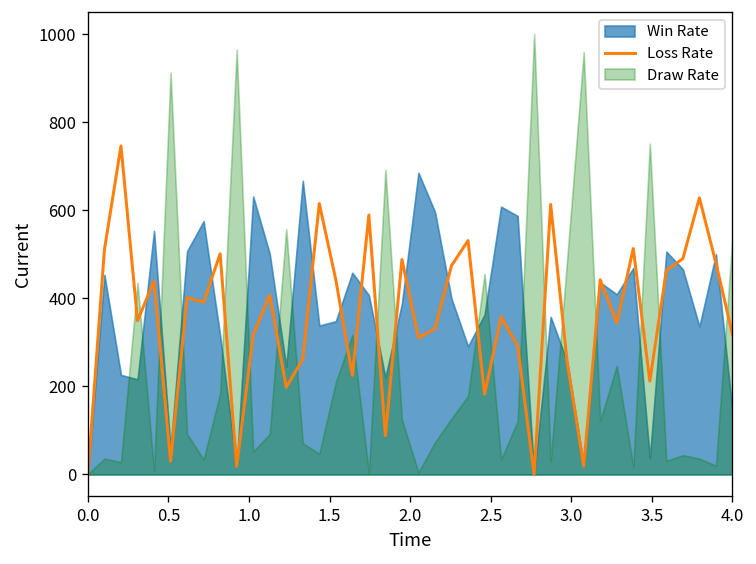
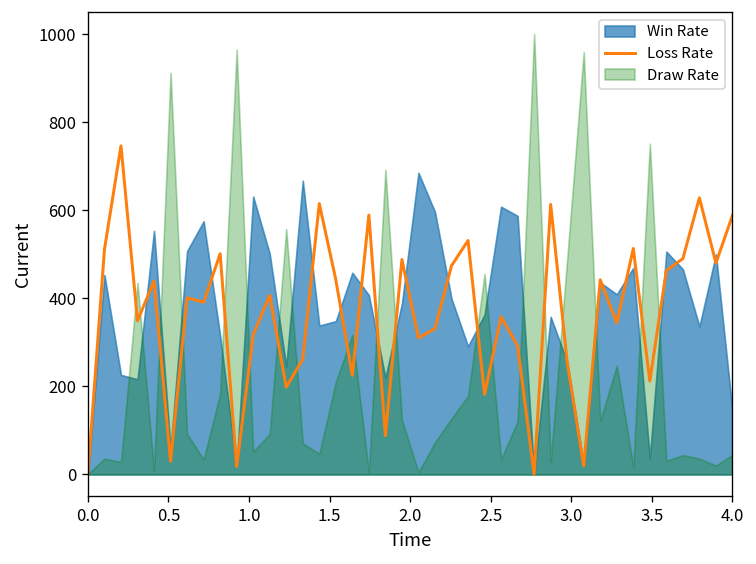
  {
    "Loss Rate": {
-     "4.0": 320
+     "4.0": 590
    },
    "Win Rate": {
      "4.0": 140
    },
    "Draw Rate": {
-     "4.0": 540
+     "4.0": 50
    }
  }
